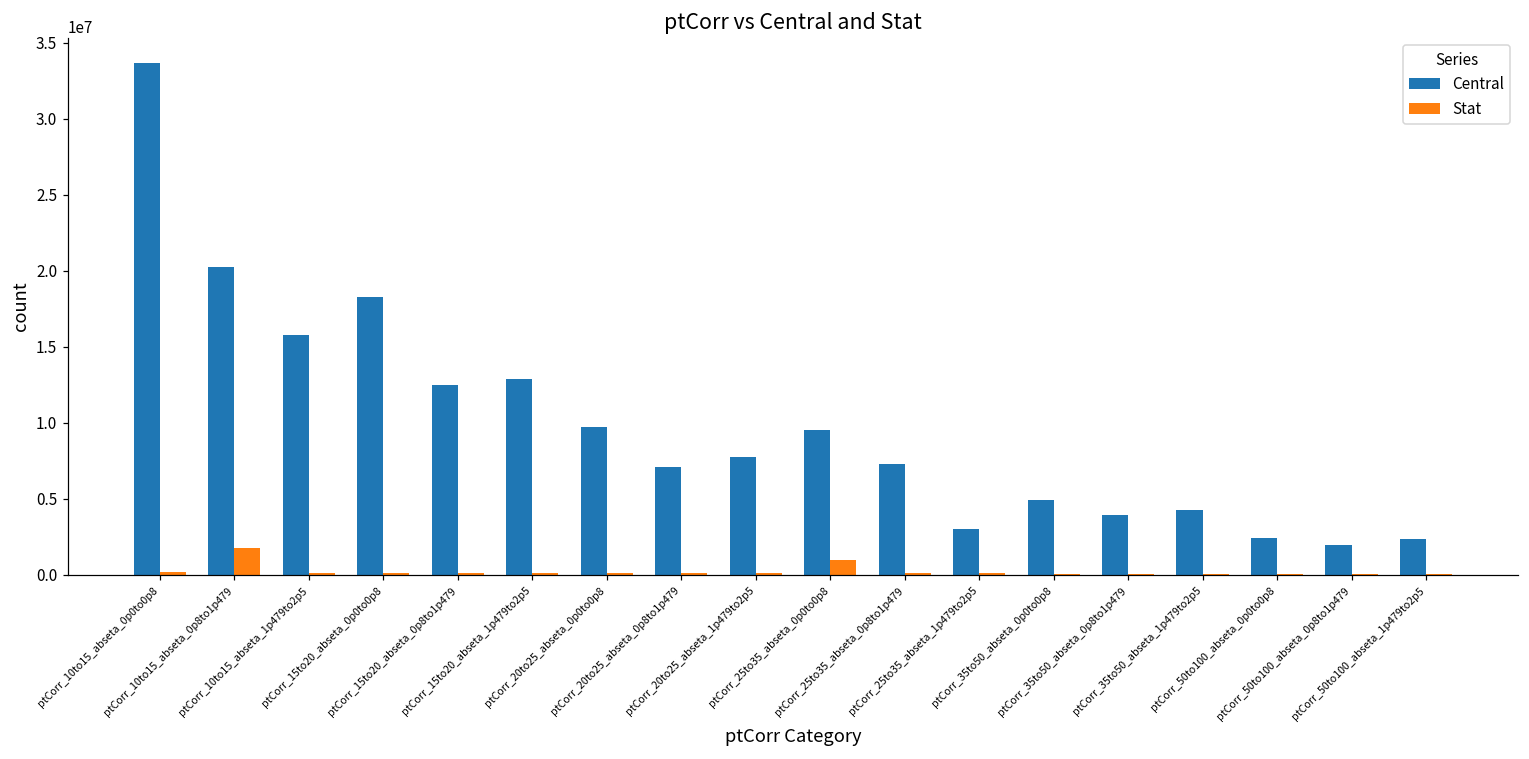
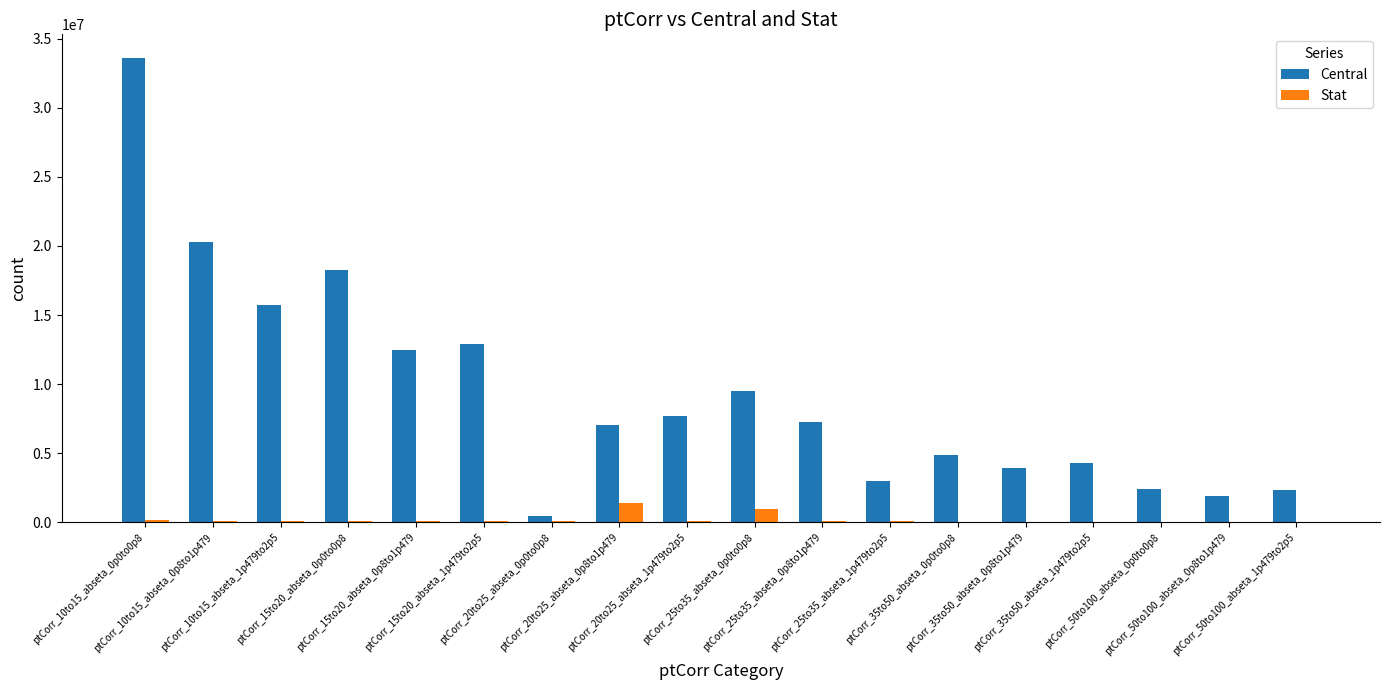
  {
    "Central": {
      "ptCorr_10to15_abseta_0p0to0p8": 33600000,
      "ptCorr_10to15_abseta_0p8to1p479": 20300000,
      "ptCorr_10to15_abseta_1p479to2p5": 15800000,
      "ptCorr_15to20_abseta_0p0to0p8": 18300000,
      "ptCorr_15to20_abseta_0p8to1p479": 12500000,
      "ptCorr_15to20_abseta_1p479to2p5": 12900000,
-     "ptCorr_20to25_abseta_0p0to0p8": 9700000,
+     "ptCorr_20to25_abseta_0p0to0p8": 500000,
      "ptCorr_20to25_abseta_0p8to1p479": 7100000,
      "ptCorr_20to25_abseta_1p479to2p5": 7700000,
      "ptCorr_25to35_abseta_0p0to0p8": 9500000,
      "ptCorr_25to35_abseta_0p8to1p479": 7300000,
      "ptCorr_25to35_abseta_1p479to2p5": 3000000,
      "ptCorr_35to50_abseta_0p0to0p8": 4900000,
      "ptCorr_35to50_abseta_0p8to1p479": 3900000,
      "ptCorr_35to50_abseta_1p479to2p5": 4300000,
      "ptCorr_50to100_abseta_0p0to0p8": 2400000,
      "ptCorr_50to100_abseta_0p8to1p479": 1900000,
      "ptCorr_50to100_abseta_1p479to2p5": 2400000
    },
    "Stat": {
-     "ptCorr_10to15_abseta_0p8to1p479": 1800000,
-     "ptCorr_20to25_abseta_0p8to1p479": 100000,
+     "ptCorr_10to15_abseta_0p8to1p479": 100000,
+     "ptCorr_20to25_abseta_0p8to1p479": 1400000,
      "ptCorr_25to35_abseta_0p0to0p8": 1000000
    }
  }
